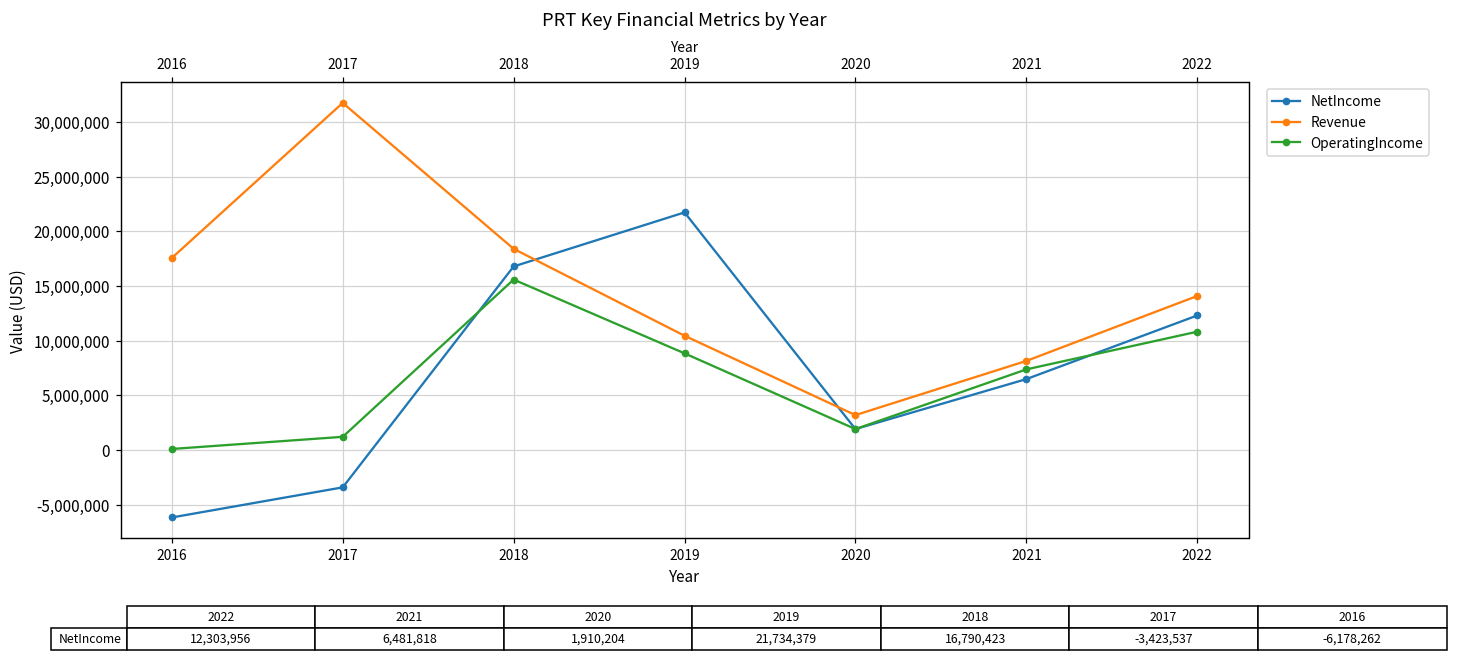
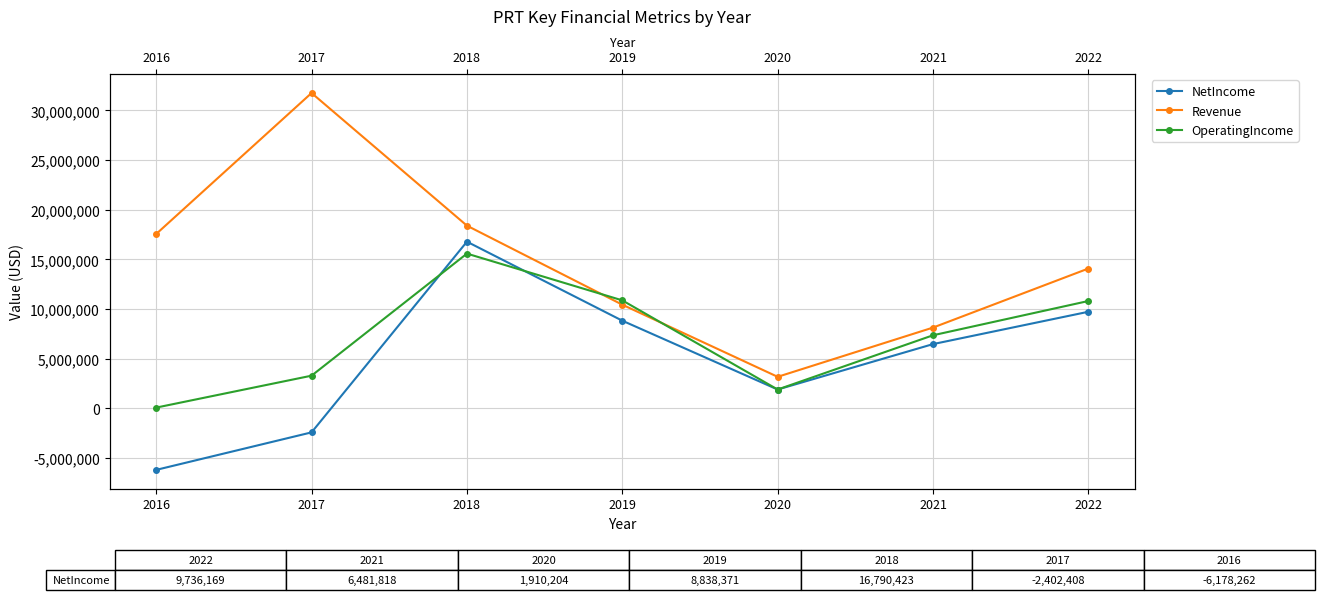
  {
    "NetIncome": {
-     "2017": "-3,423,537",
-     "2019": "21,734,379",
-     "2022": "12,303,956"
+     "2017": "-2,402,408",
+     "2019": "8,838,371",
+     "2022": "9,736,169"
    },
    "Revenue": {
      "2016": "18,000,000",
      "2017": "32,000,000",
      "2018": "18,000,000",
      "2019": "10,000,000",
      "2020": "3,000,000",
      "2021": "8,000,000",
      "2022": "14,000,000"
    },
    "OperatingIncome": {
      "2016": "0",
-     "2017": "1,000,000",
+     "2017": "3,000,000",
      "2018": "16,000,000",
-     "2019": "9,000,000",
+     "2019": "11,000,000",
      "2021": "7,000,000",
      "2022": "11,000,000"
    }
  }
